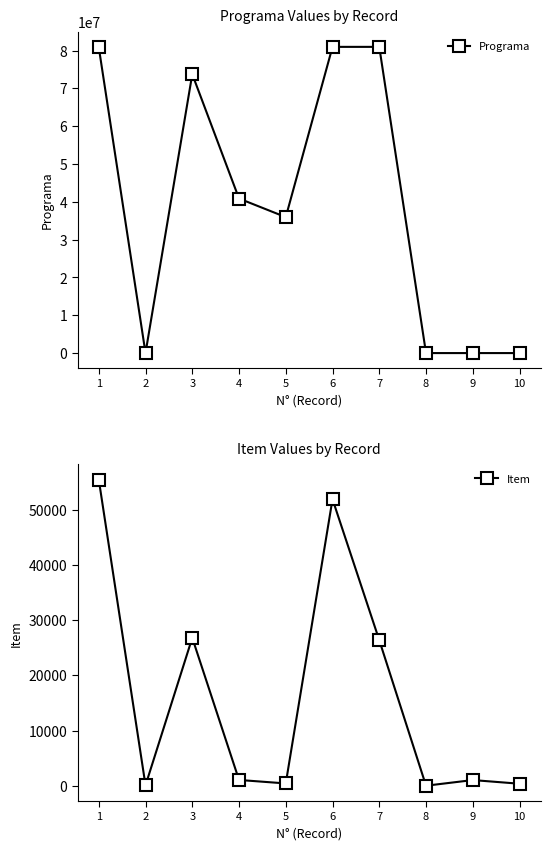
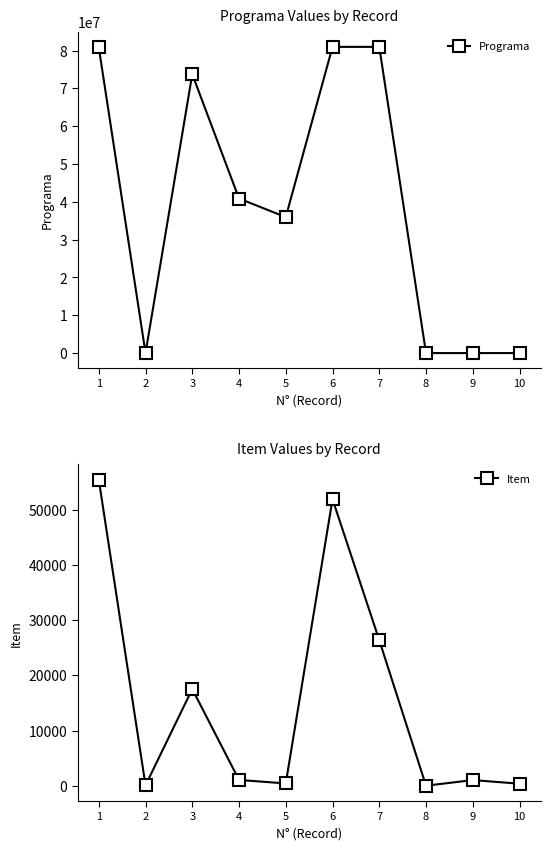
  {
    "Programa Values by Record": {
      "1": 81000000,
      "2": 0,
      "3": 74000000,
      "4": 41000000,
      "5": 36000000,
      "6": 81000000,
      "7": 81000000,
      "8": 0,
      "9": 0,
      "10": 0
    },
    "Item Values by Record": {
      "1": 56000,
      "2": 0,
-     "3": 27000,
+     "3": 18000,
      "4": 1000,
      "5": 0,
      "6": 52000,
      "7": 26000,
      "8": 0,
      "9": 1000,
      "10": 0
    }
  }
